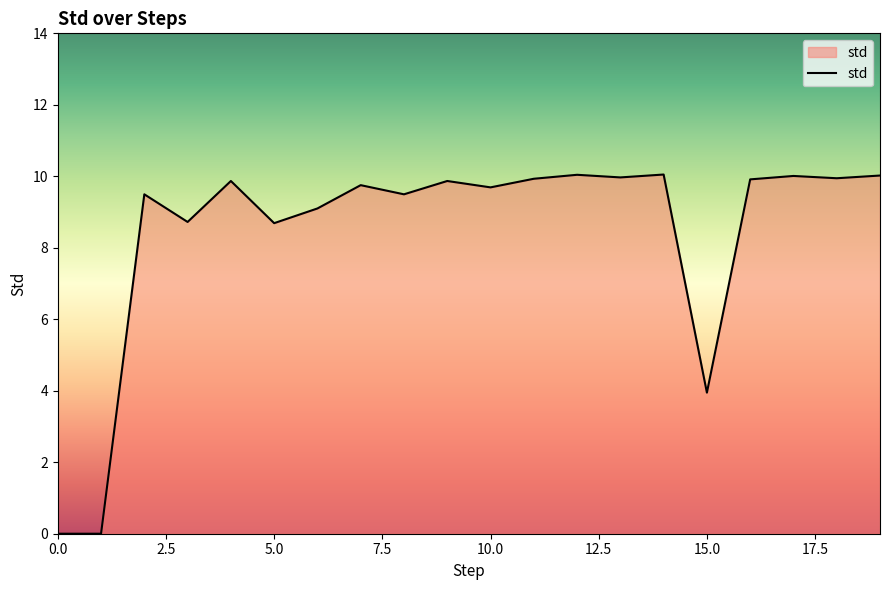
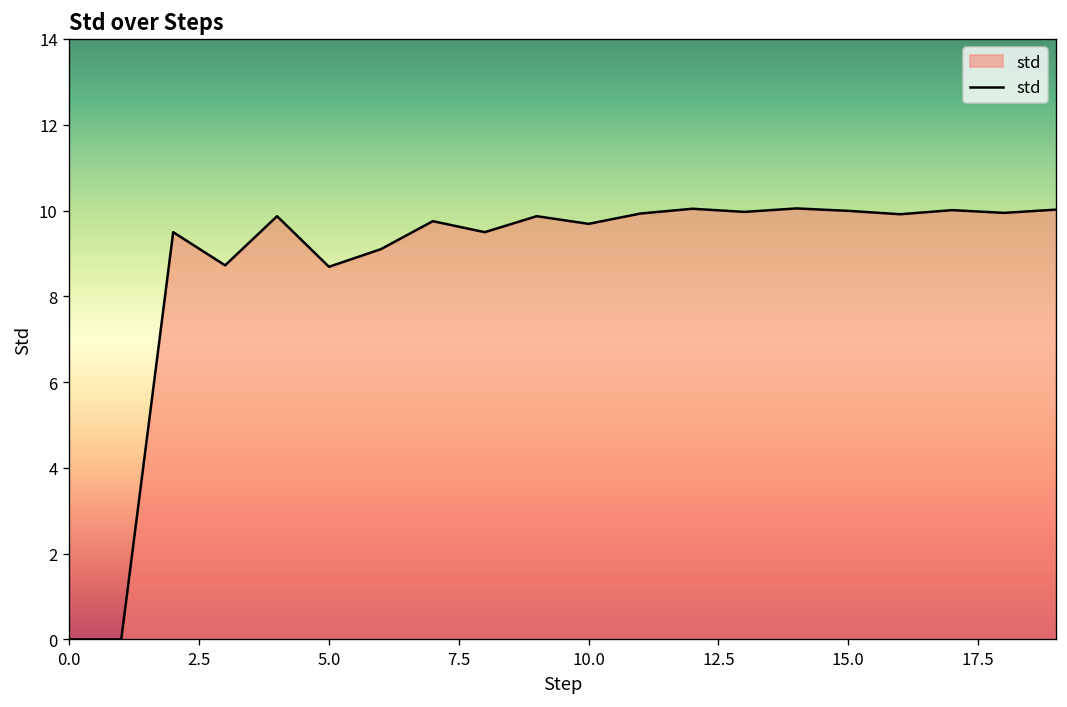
  {
    "0.0": 0.0,
    "5.0": 8.7,
    "10.0": 9.7,
-   "15.0": 3.9
+   "15.0": 10.0
  }
